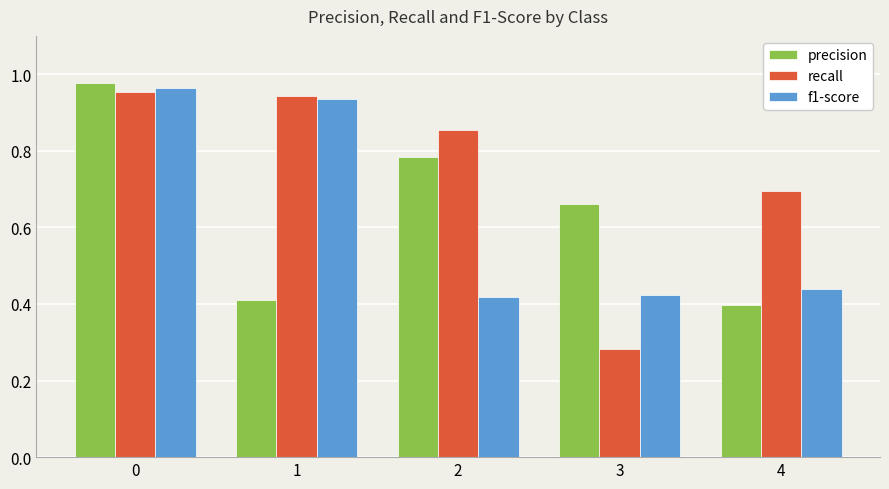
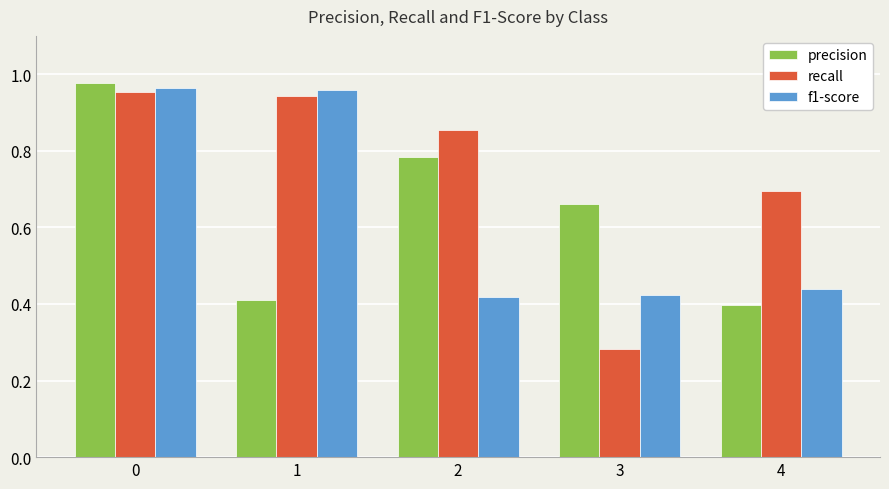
  {
    "precision": {
      "0": 0.98,
      "1": 0.41,
      "2": 0.78,
      "3": 0.66,
      "4": 0.40
    },
    "recall": {
      "0": 0.95,
      "1": 0.94,
      "2": 0.85,
      "3": 0.28,
      "4": 0.69
    },
    "f1-score": {
      "0": 0.96,
-     "1": 0.93,
+     "1": 0.96,
      "2": 0.42,
      "3": 0.42,
      "4": 0.44
    }
  }
